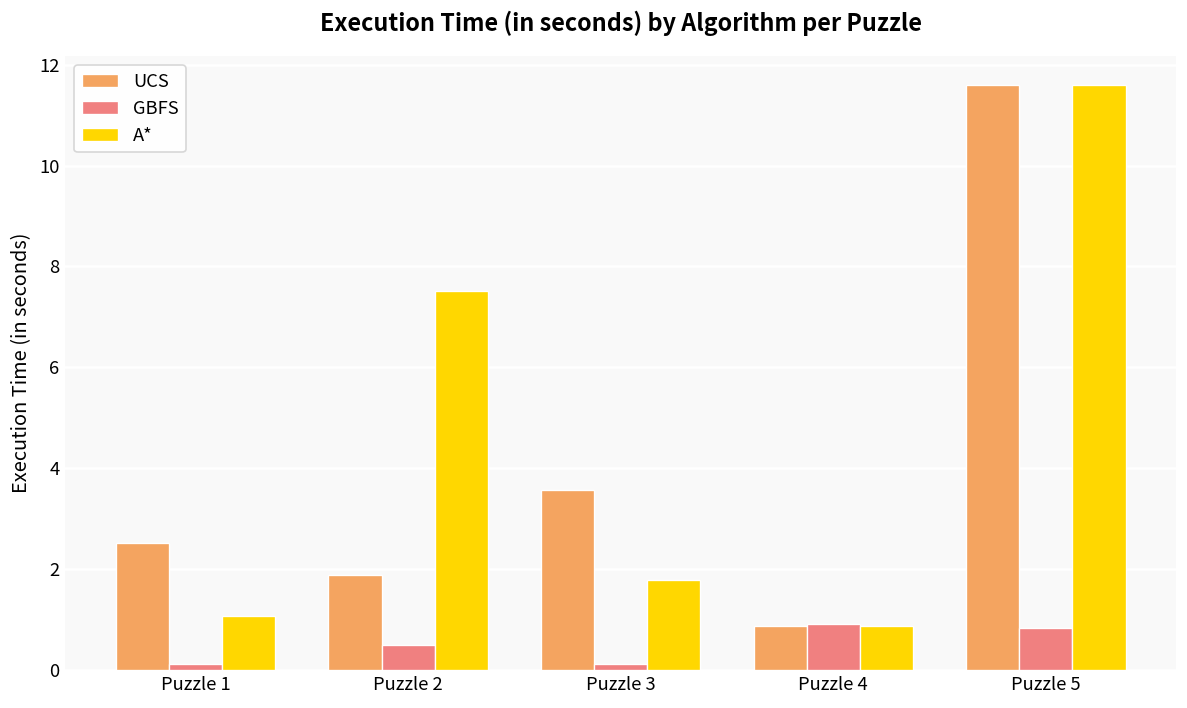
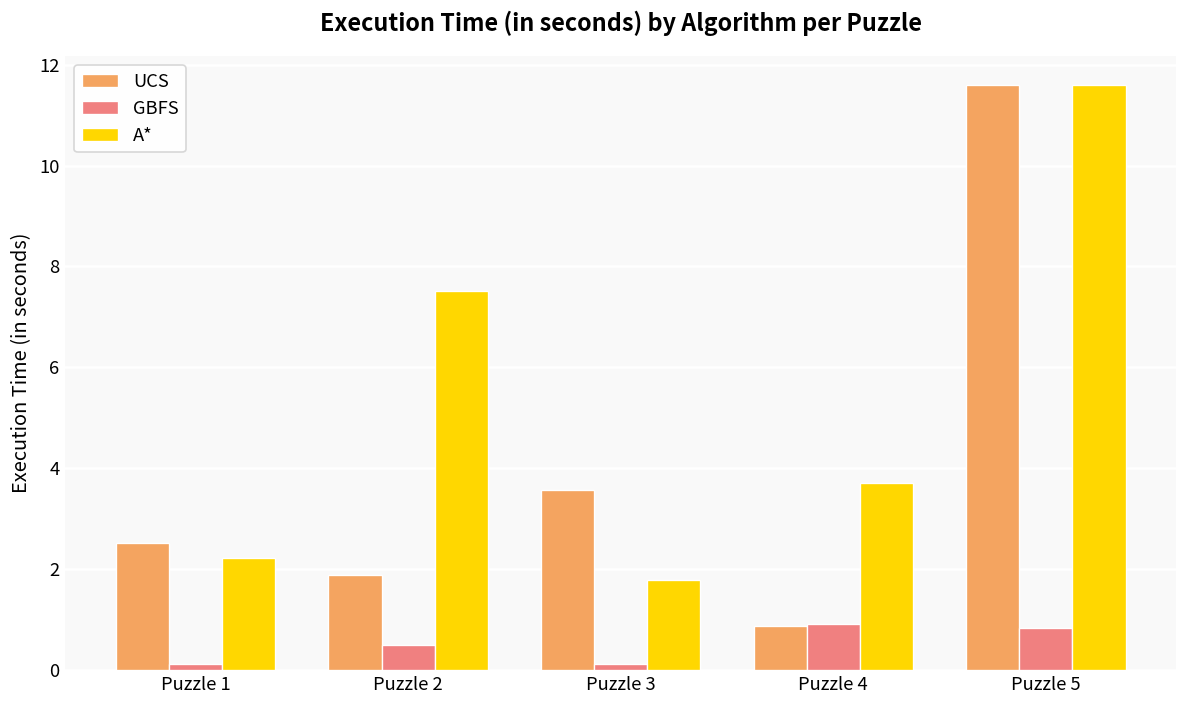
  {
    "A*": {
-     "Puzzle 1": 1.1,
+     "Puzzle 1": 2.2,
      "Puzzle 2": 7.5,
      "Puzzle 3": 1.8,
-     "Puzzle 4": 0.9,
+     "Puzzle 4": 3.7,
      "Puzzle 5": 11.6
    }
  }
